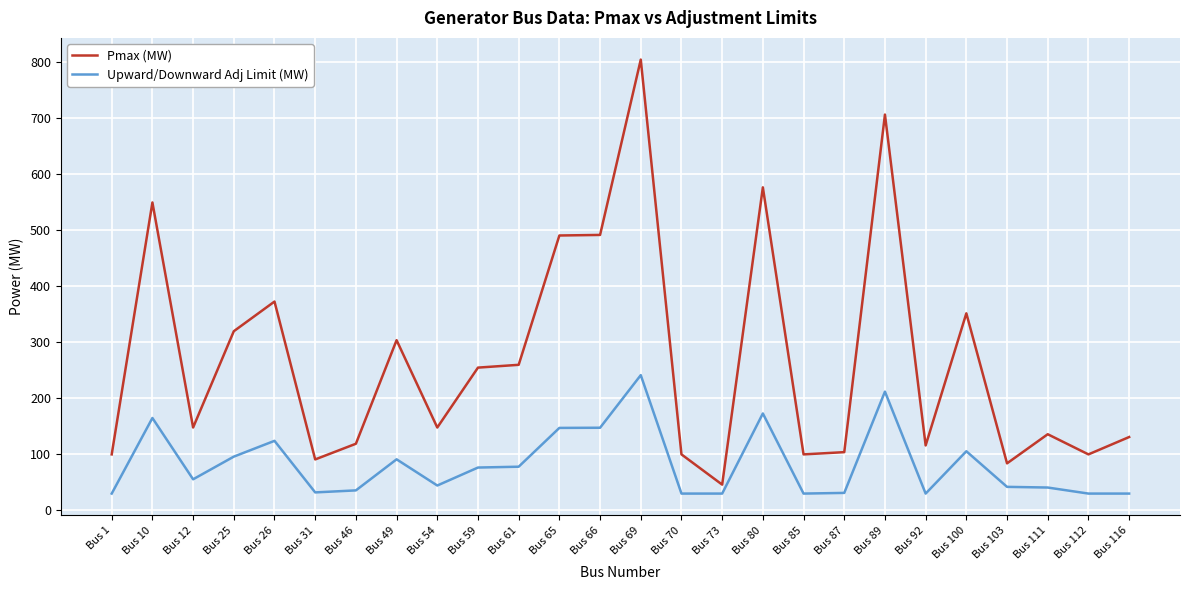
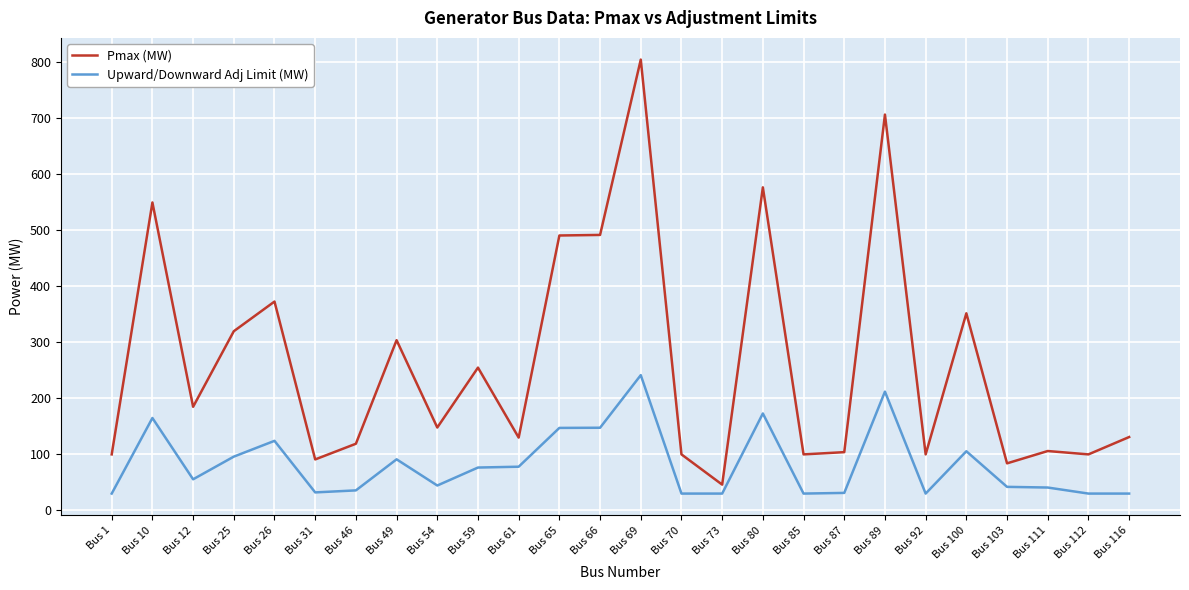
  {
    "Pmax (MW)": {
      "Bus 1": 100,
      "Bus 10": 550,
-     "Bus 12": 150,
+     "Bus 12": 190,
      "Bus 25": 320,
      "Bus 26": 370,
      "Bus 31": 90,
      "Bus 46": 120,
      "Bus 49": 300,
      "Bus 54": 150,
      "Bus 59": 260,
-     "Bus 61": 260,
+     "Bus 61": 130,
      "Bus 65": 490,
      "Bus 66": 490,
      "Bus 69": 810,
      "Bus 70": 100,
      "Bus 73": 50,
      "Bus 80": 580,
      "Bus 85": 100,
      "Bus 87": 100,
      "Bus 89": 710,
-     "Bus 92": 120,
+     "Bus 92": 100,
      "Bus 100": 350,
      "Bus 103": 80,
-     "Bus 111": 140,
+     "Bus 111": 110,
      "Bus 112": 100,
      "Bus 116": 130
    },
    "Upward/Downward Adj Limit (MW)": {
      "Bus 1": 30,
      "Bus 10": 170,
      "Bus 12": 60,
      "Bus 25": 100,
      "Bus 26": 120,
      "Bus 31": 30,
      "Bus 46": 40,
      "Bus 49": 90,
      "Bus 54": 40,
      "Bus 59": 80,
      "Bus 61": 80,
      "Bus 65": 150,
      "Bus 66": 150,
      "Bus 69": 240,
      "Bus 70": 30,
      "Bus 73": 30,
      "Bus 80": 170,
      "Bus 85": 30,
      "Bus 87": 30,
      "Bus 89": 210,
      "Bus 92": 30,
      "Bus 100": 110,
      "Bus 103": 40,
      "Bus 111": 40,
      "Bus 112": 30,
      "Bus 116": 30
    }
  }
